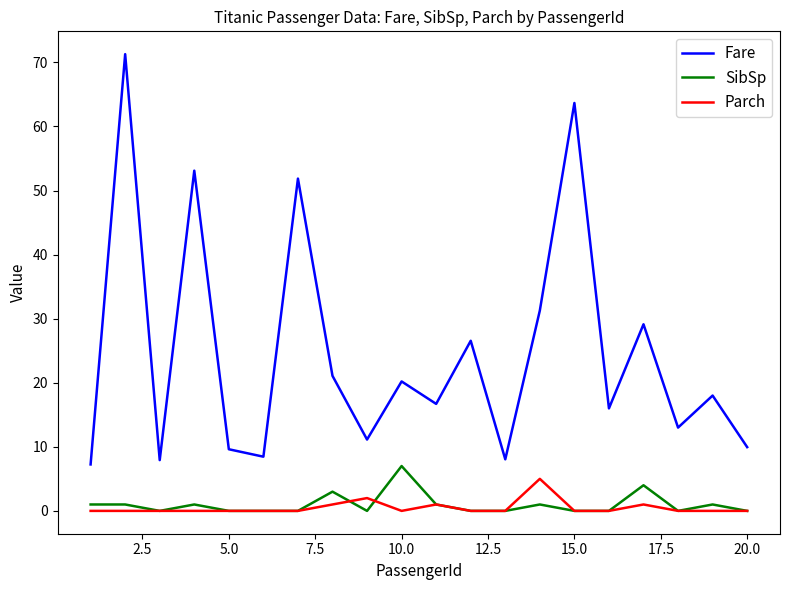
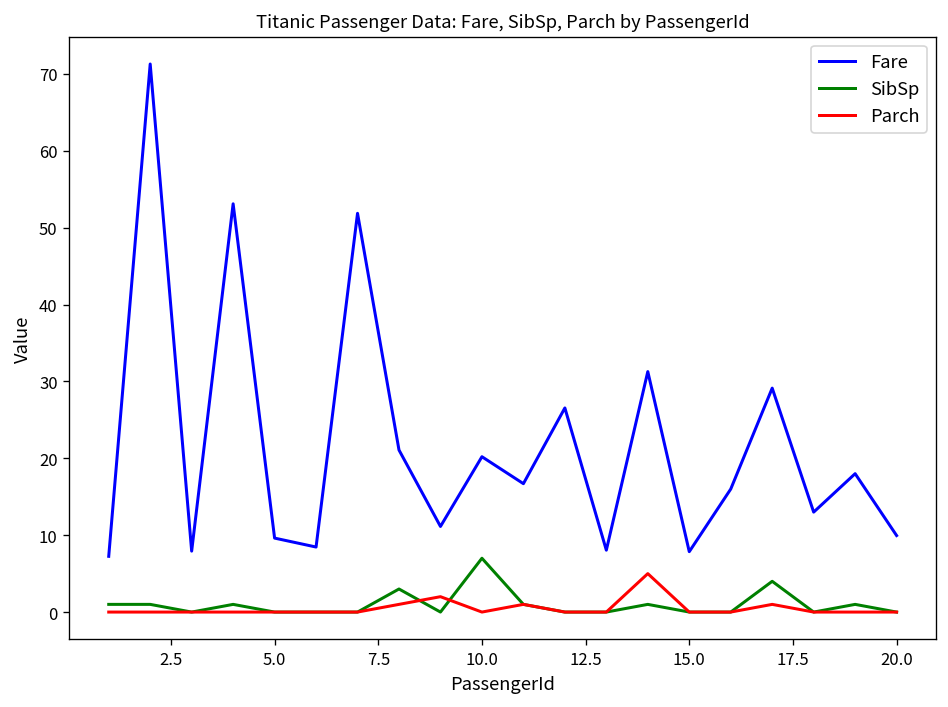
  {
    "Fare": {
      "5.0": 10,
      "10.0": 20,
-     "15.0": 64,
+     "15.0": 8,
      "20.0": 10
    },
    "SibSp": {
      "10.0": 7
    },
    "Parch": {
      "10.0": 0
    }
  }
